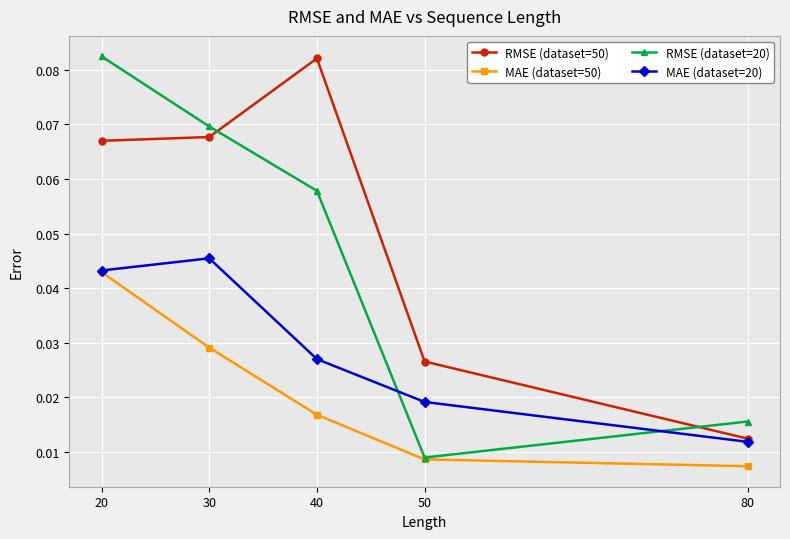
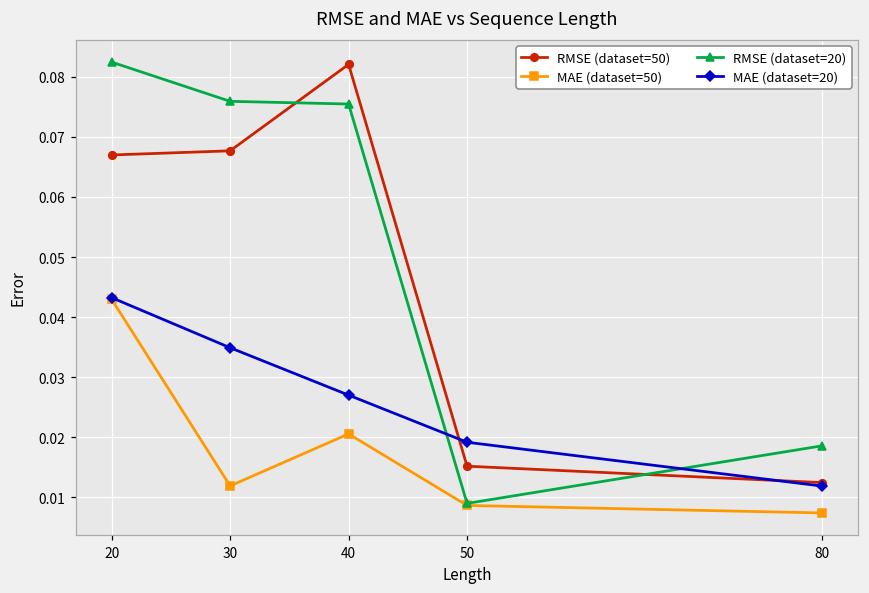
  {
    "RMSE (dataset=50)": {
      "20": 0.067,
      "30": 0.068,
      "40": 0.082,
-     "50": 0.027,
+     "50": 0.015,
      "80": 0.012
    },
    "MAE (dataset=50)": {
-     "30": 0.029,
-     "40": 0.017,
+     "30": 0.012,
+     "40": 0.021,
      "80": 0.007
    },
    "RMSE (dataset=20)": {
      "20": 0.082,
-     "30": 0.070,
-     "40": 0.058,
-     "80": 0.016
+     "30": 0.076,
+     "40": 0.075,
+     "80": 0.019
    },
    "MAE (dataset=20)": {
-     "30": 0.045,
+     "30": 0.035,
      "40": 0.027,
      "50": 0.019,
      "80": 0.012
    }
  }
